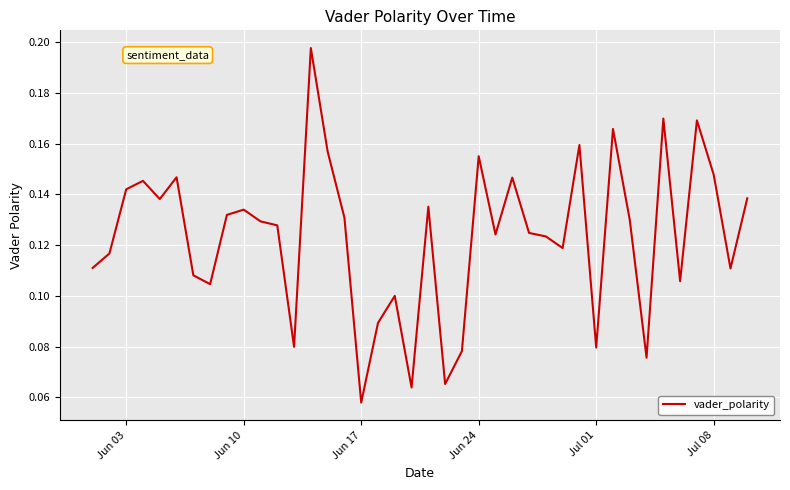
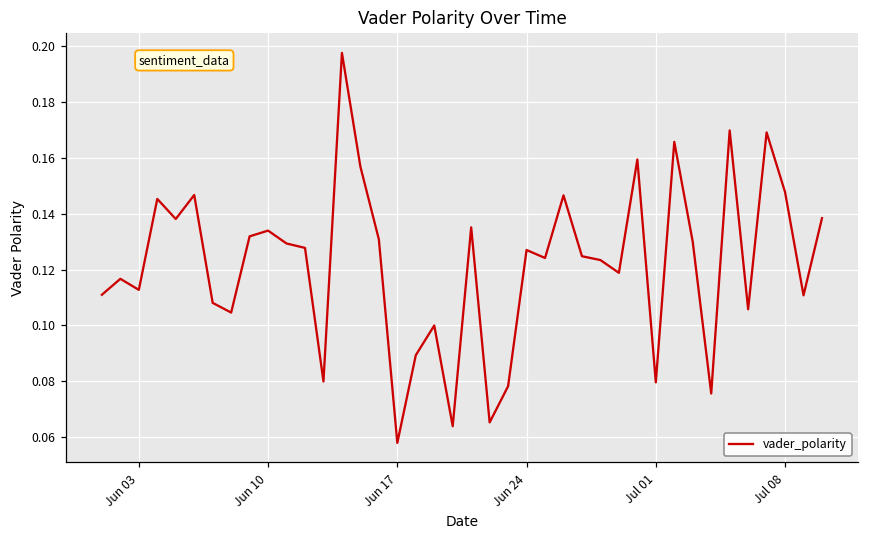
  {
-   "Jun 03": 0.142,
+   "Jun 03": 0.113,
    "Jun 10": 0.134,
    "Jun 17": 0.058,
-   "Jun 24": 0.155,
+   "Jun 24": 0.127,
    "Jul 01": 0.080,
    "Jul 08": 0.148
  }
